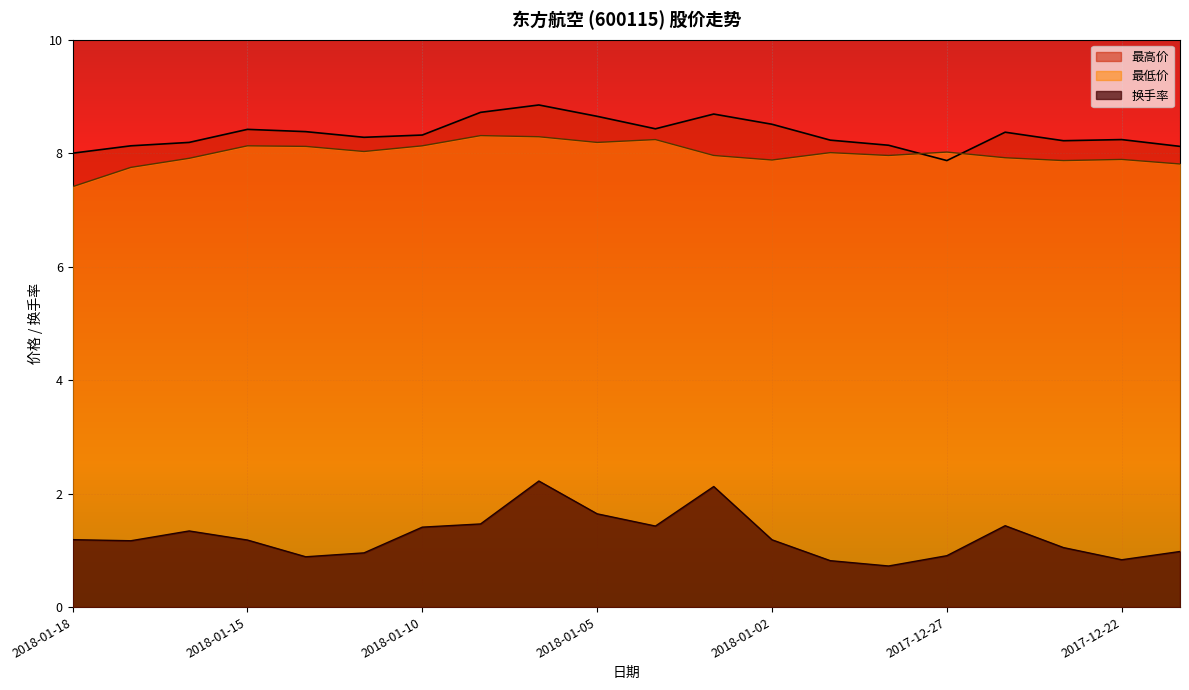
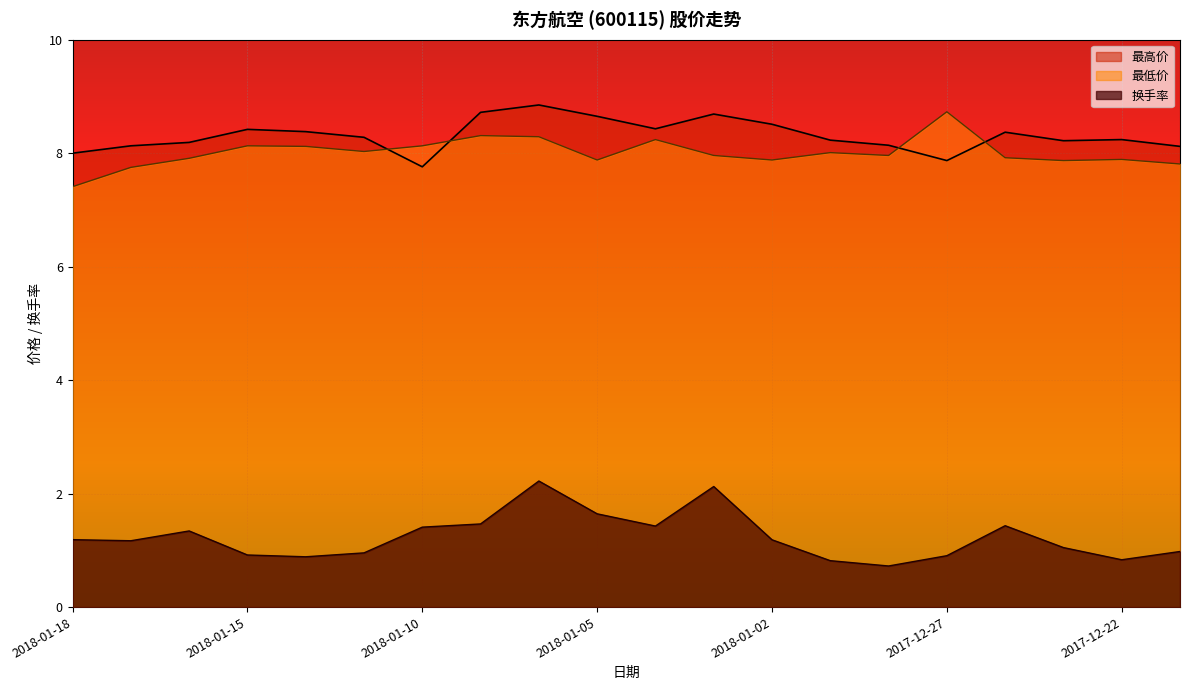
  {
    "最高价": {
      "2018-01-18": 8.0,
      "2018-01-15": 8.4,
-     "2018-01-10": 8.3,
+     "2018-01-10": 7.8,
      "2018-01-05": 8.7,
      "2018-01-02": 8.5,
      "2017-12-27": 7.9,
      "2017-12-22": 8.2
    },
    "最低价": {
      "2018-01-18": 7.4,
      "2018-01-15": 8.1,
      "2018-01-10": 8.1,
-     "2018-01-05": 8.2,
+     "2018-01-05": 7.9,
      "2018-01-02": 7.9,
-     "2017-12-27": 8.0,
+     "2017-12-27": 8.7,
      "2017-12-22": 7.9
    },
    "换手率": {
      "2018-01-18": 1.2,
-     "2018-01-15": 1.2,
+     "2018-01-15": 0.9,
      "2018-01-10": 1.4,
      "2018-01-05": 1.6,
      "2018-01-02": 1.2,
      "2017-12-27": 0.9,
      "2017-12-22": 0.8
    }
  }
